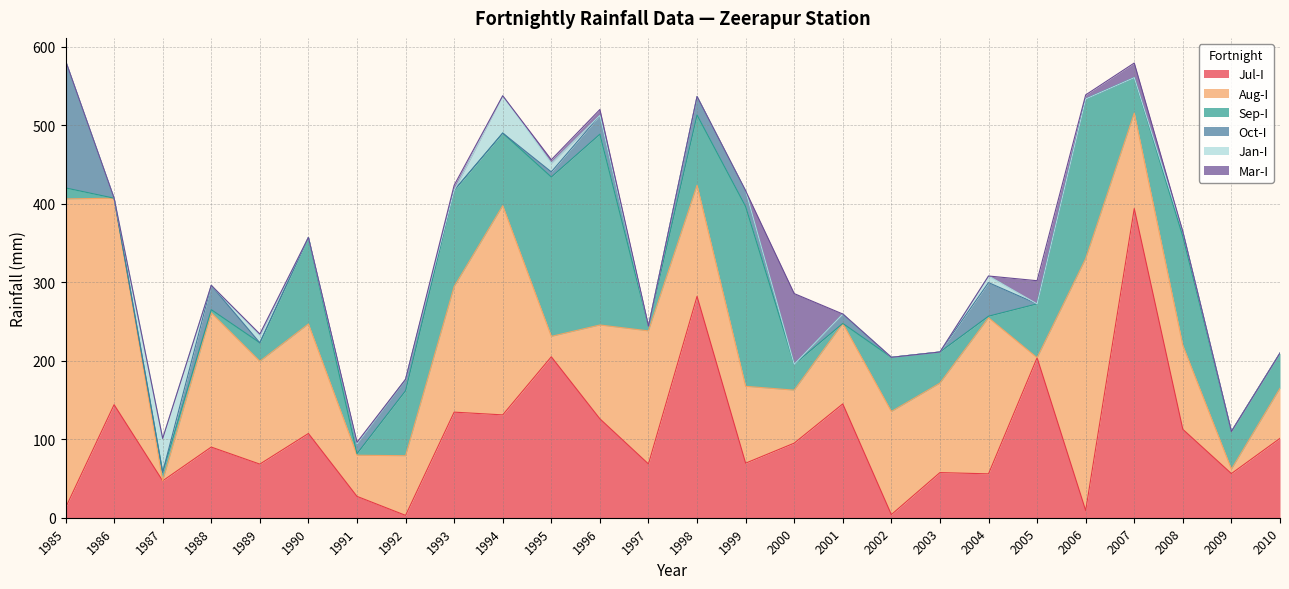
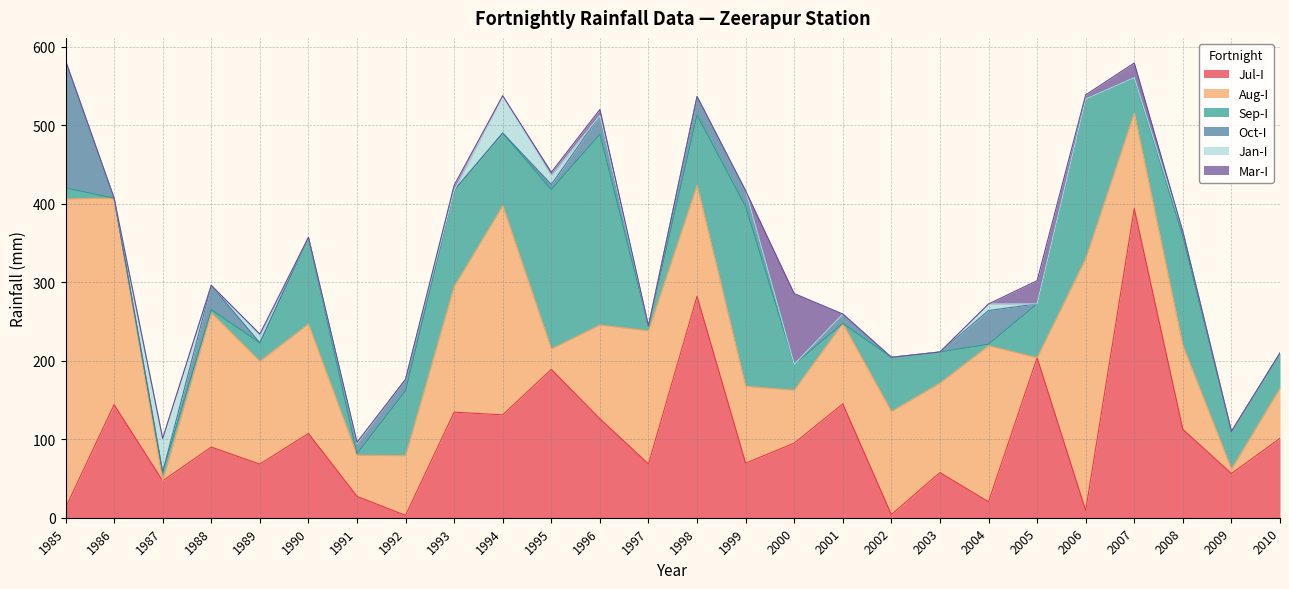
  {
    "Jul-I": {
      "1985": 10,
      "1986": 140,
      "1988": 90,
      "1989": 70,
      "1990": 110,
      "1991": 30,
      "1992": 0,
      "1993": 130,
      "1994": 130,
-     "1995": 210,
+     "1995": 190,
      "1996": 130,
      "1997": 70,
      "1998": 280,
      "1999": 70,
      "2000": 100,
      "2001": 150,
      "2002": 0,
      "2003": 60,
-     "2004": 60,
+     "2004": 20,
      "2006": 10,
      "2007": 390,
      "2008": 110,
      "2009": 60,
      "2010": 100
    },
    "Aug-I": {
      "1985": 390,
      "1988": 170,
      "1989": 130,
      "1990": 140,
      "1992": 80,
      "1993": 160,
      "1994": 270,
      "1995": 30,
      "1996": 120,
      "1997": 170,
      "1998": 140,
      "1999": 100,
      "2000": 70,
      "2002": 130,
      "2003": 110,
      "2006": 320,
      "2007": 120,
      "2008": 110,
      "2009": 10,
      "2010": 60
    },
    "Jan-I": {
      "1995": 10
    },
    "Mar-I": {
      "1993": 10,
      "1995": 0,
      "1996": 10,
      "2000": 90,
      "2005": 30,
      "2006": 10,
      "2007": 20
    }
  }
